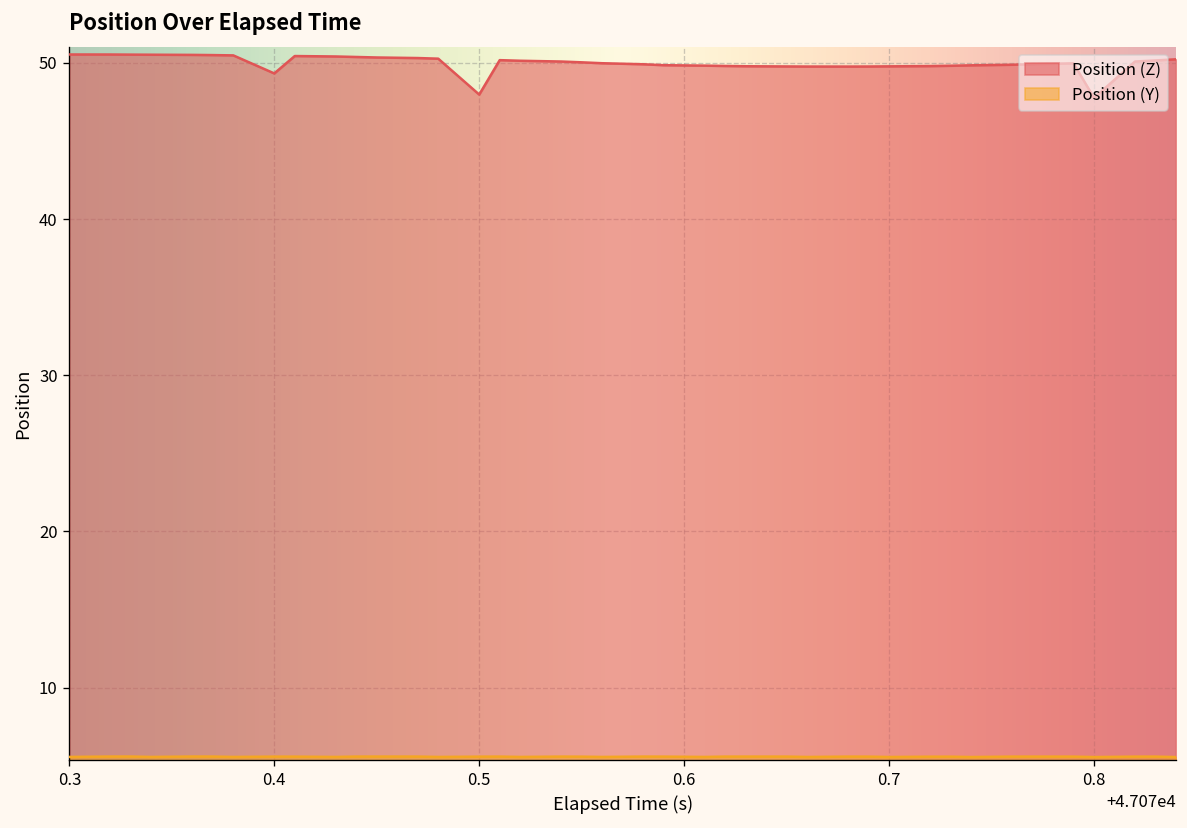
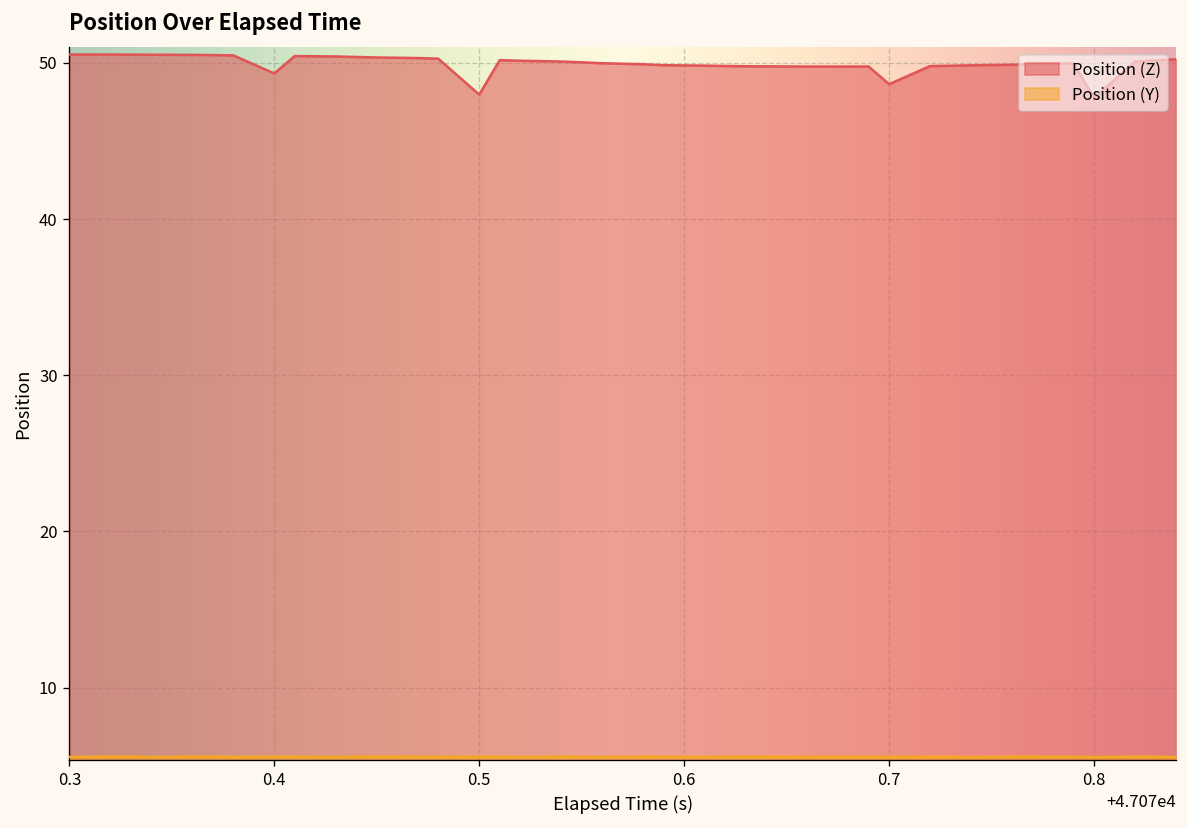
  {
    "Position (Z)": {
      "0.3": 50.5,
      "0.4": 49.3,
      "0.5": 48.0,
-     "0.7": 49.8
+     "0.7": 48.6
    },
    "Position (Y)": {
      "0.3": 5.6,
      "0.4": 5.6,
      "0.5": 5.6,
      "0.7": 5.6,
      "0.8": 5.6
    }
  }
